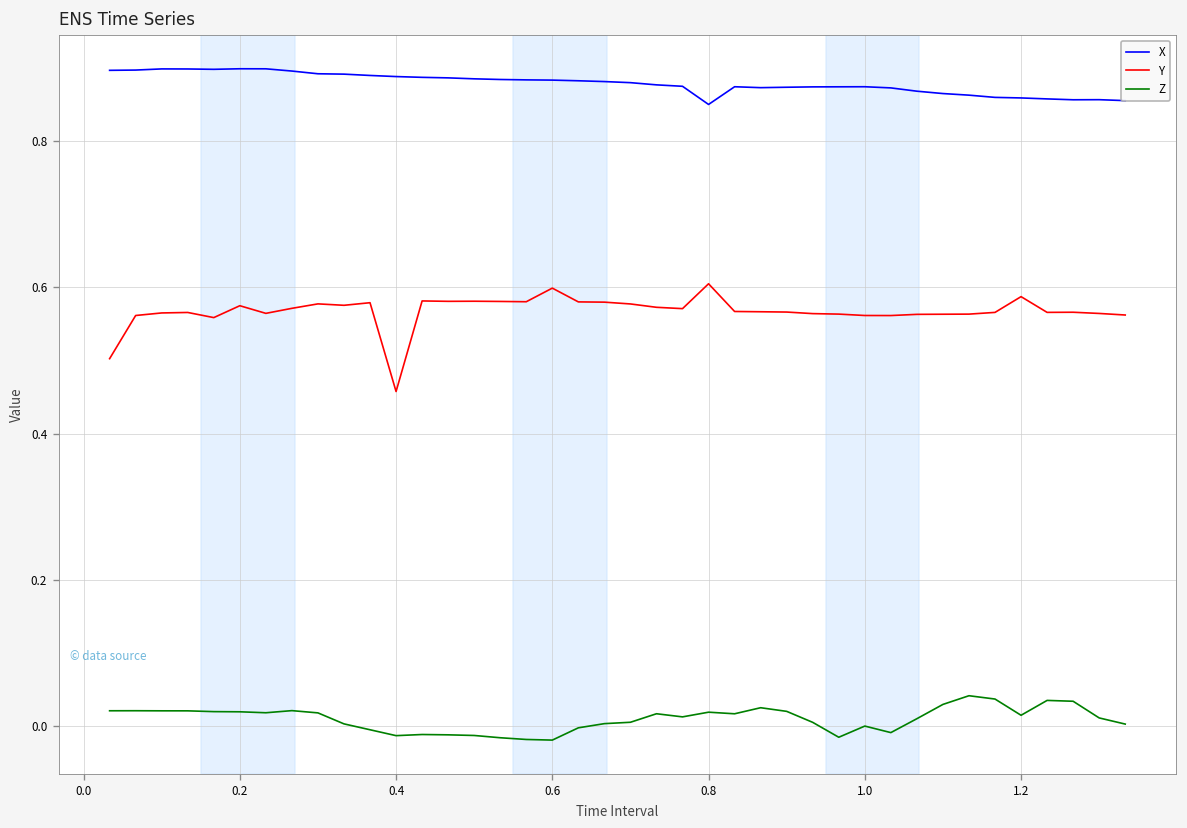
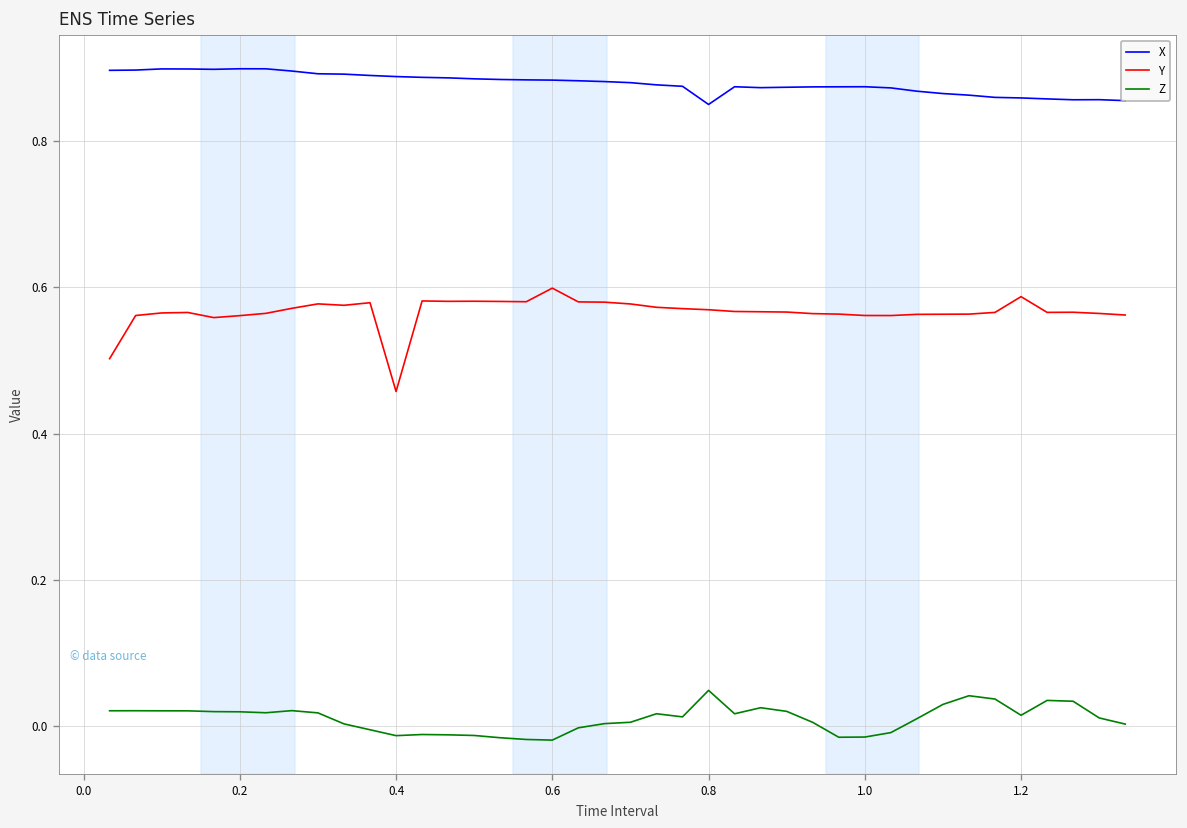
  {
    "X": {
      "0.2": 0.90,
      "0.4": 0.89,
      "0.6": 0.88,
      "0.8": 0.85,
      "1.0": 0.87,
      "1.2": 0.86
    },
    "Y": {
-     "0.2": 0.58,
+     "0.2": 0.56,
      "0.4": 0.46,
      "0.6": 0.60,
-     "0.8": 0.61,
+     "0.8": 0.57,
      "1.0": 0.56,
      "1.2": 0.59
    },
    "Z": {
      "0.2": 0.02,
      "0.4": -0.01,
      "0.6": -0.02,
-     "0.8": 0.02,
-     "1.0": 0.00,
+     "0.8": 0.05,
+     "1.0": -0.02,
      "1.2": 0.01
    }
  }
